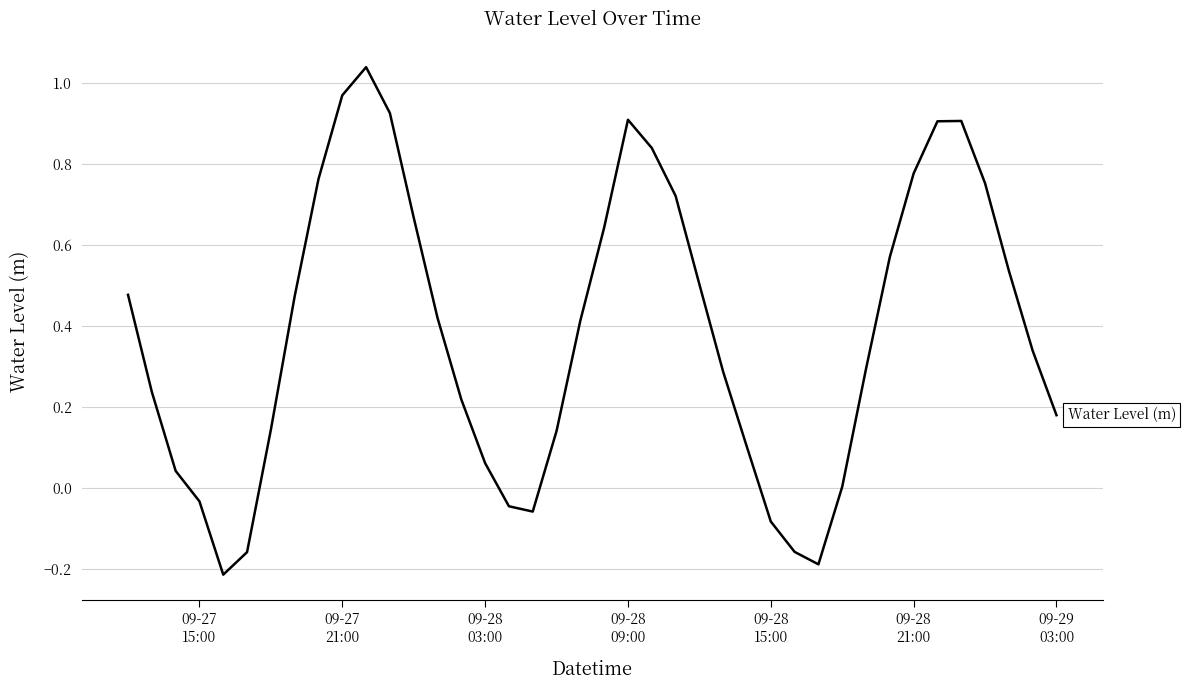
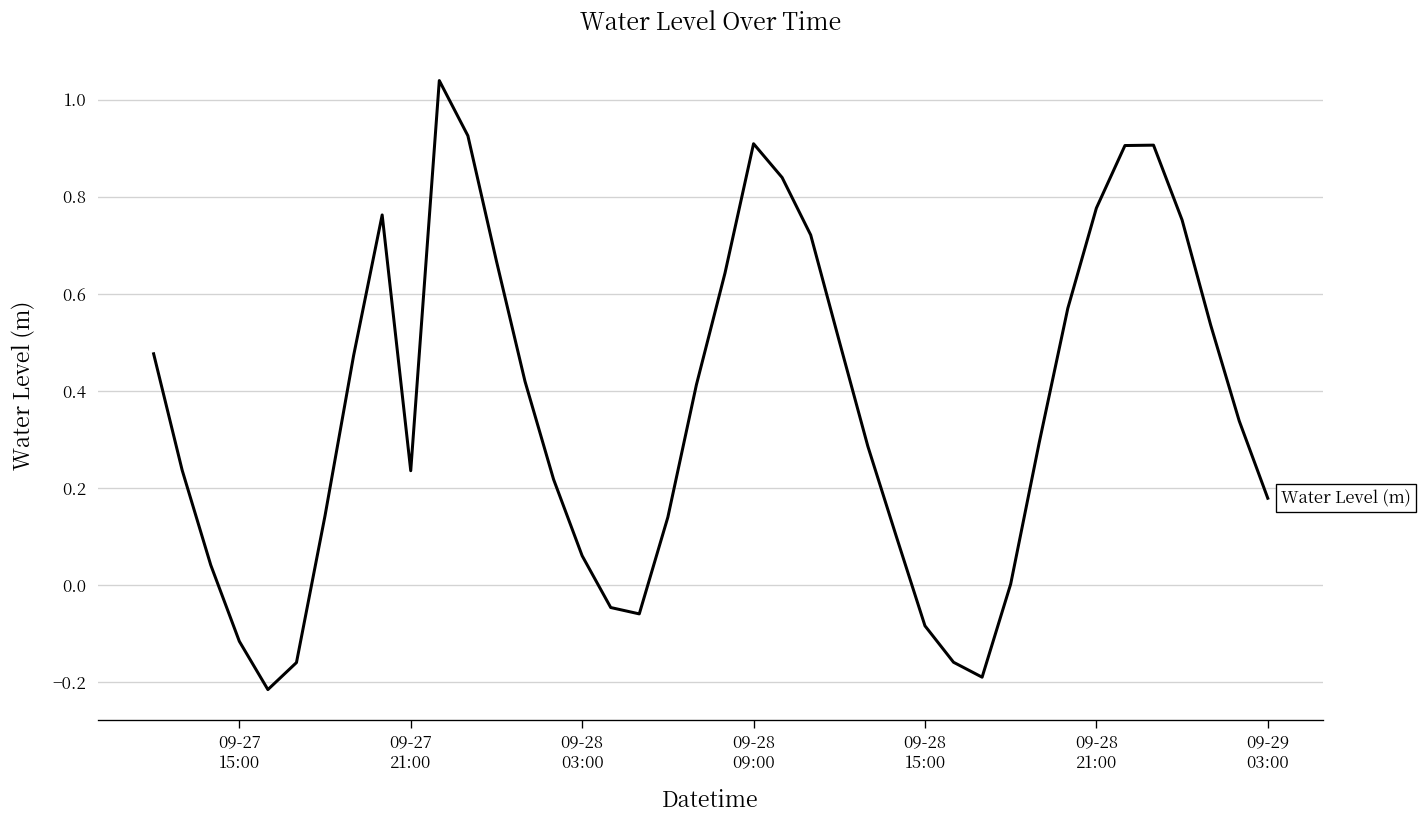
  {
-   "09-27 15:00": -0.03,
-   "09-27 21:00": 0.97,
+   "09-27 15:00": -0.12,
+   "09-27 21:00": 0.24,
    "09-28 03:00": 0.06,
    "09-28 09:00": 0.91,
    "09-28 15:00": -0.08,
    "09-28 21:00": 0.78,
    "09-29 03:00": 0.18
  }
